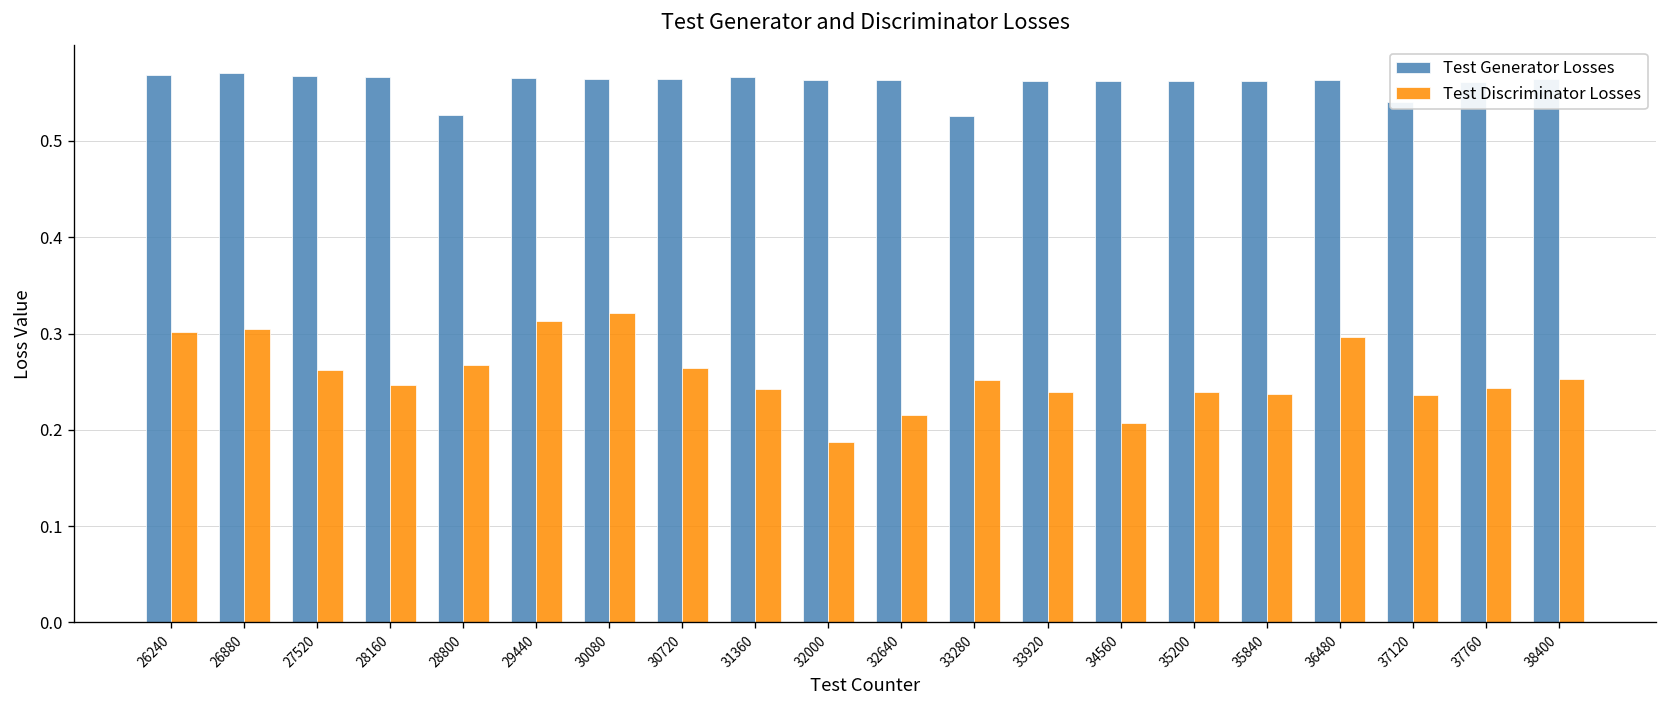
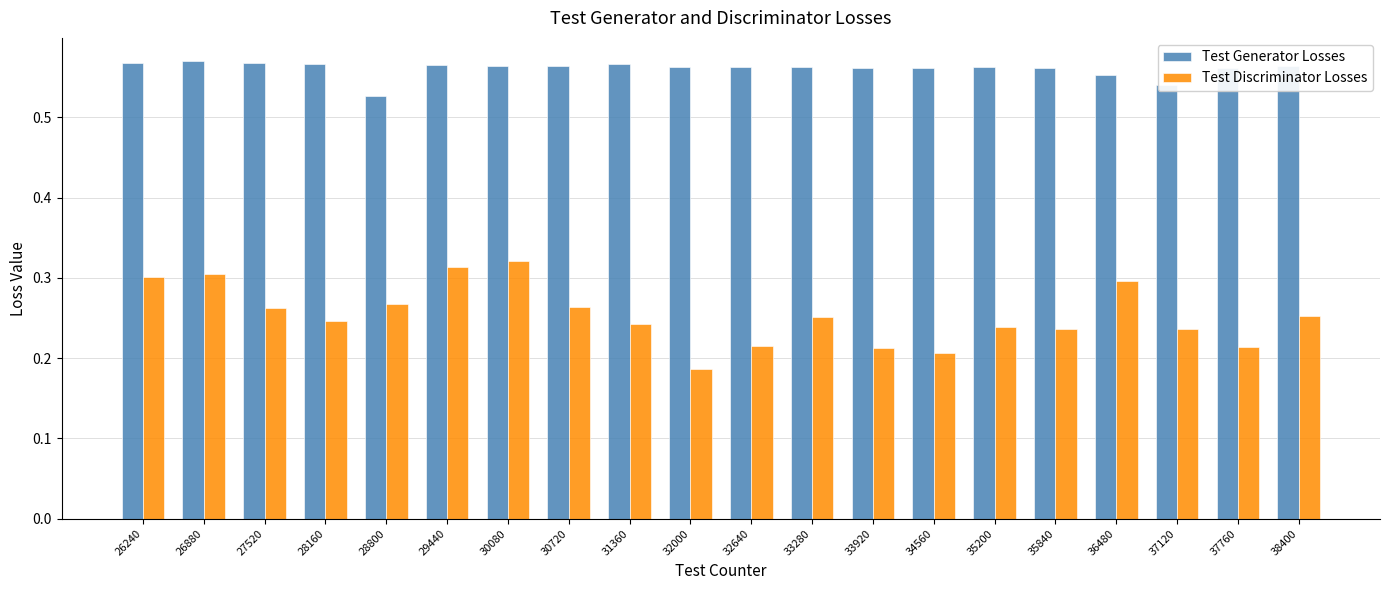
  {
    "Test Generator Losses": {
      "26240": 0.57,
      "26880": 0.57,
      "27520": 0.57,
      "28160": 0.57,
      "28800": 0.53,
      "29440": 0.57,
      "30080": 0.56,
      "30720": 0.56,
      "31360": 0.57,
      "32000": 0.56,
      "32640": 0.56,
-     "33280": 0.53,
+     "33280": 0.56,
      "33920": 0.56,
      "34560": 0.56,
      "35200": 0.56,
      "35840": 0.56,
-     "36480": 0.56
+     "36480": 0.55
    },
    "Test Discriminator Losses": {
      "26240": 0.30,
      "26880": 0.30,
      "27520": 0.26,
      "28160": 0.25,
      "28800": 0.27,
      "29440": 0.31,
      "30080": 0.32,
      "30720": 0.26,
      "31360": 0.24,
      "32000": 0.19,
      "32640": 0.22,
      "33280": 0.25,
-     "33920": 0.24,
+     "33920": 0.21,
      "34560": 0.21,
      "35200": 0.24,
      "35840": 0.24,
      "36480": 0.30,
      "37120": 0.24,
-     "37760": 0.24,
+     "37760": 0.21,
      "38400": 0.25
    }
  }
